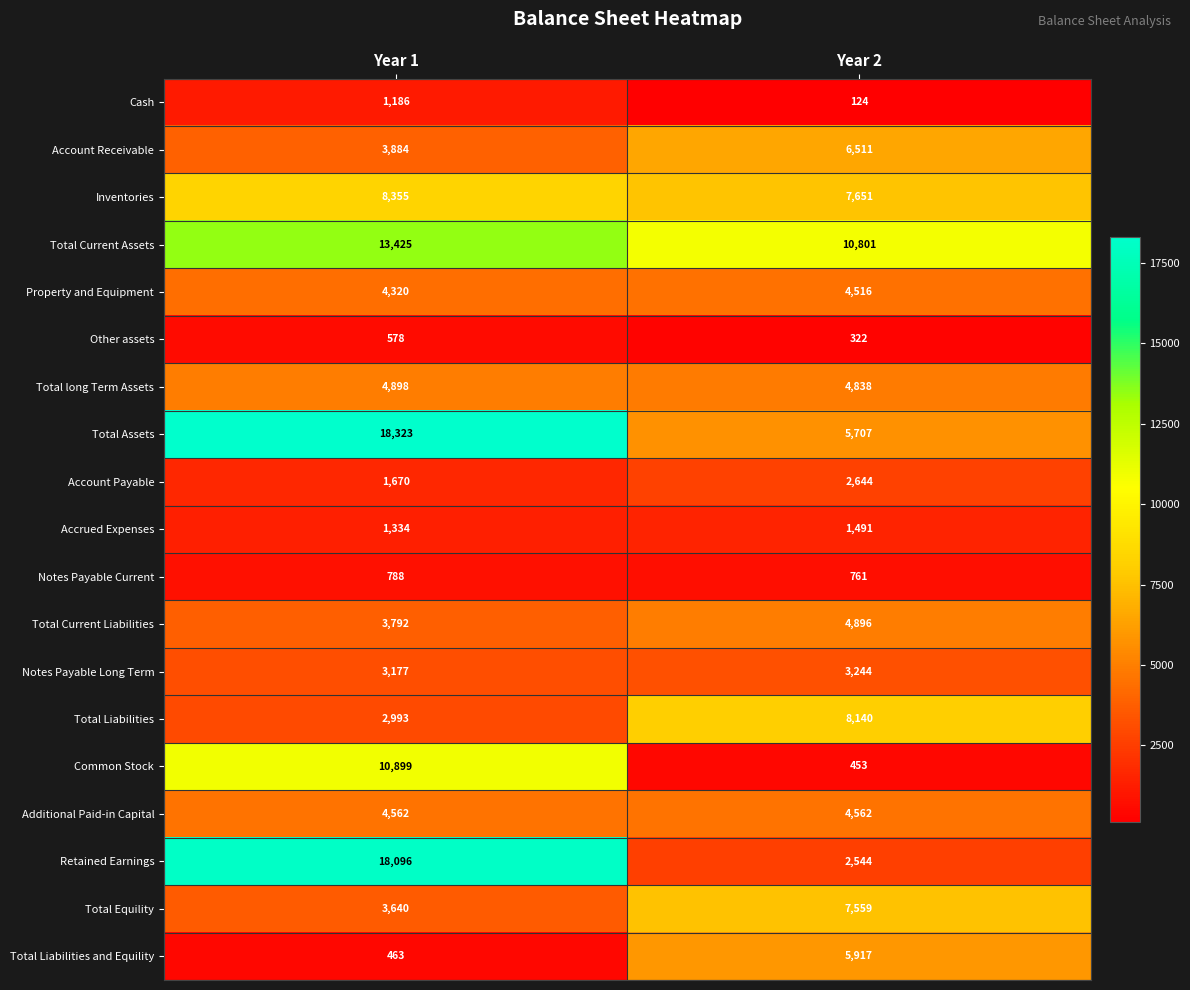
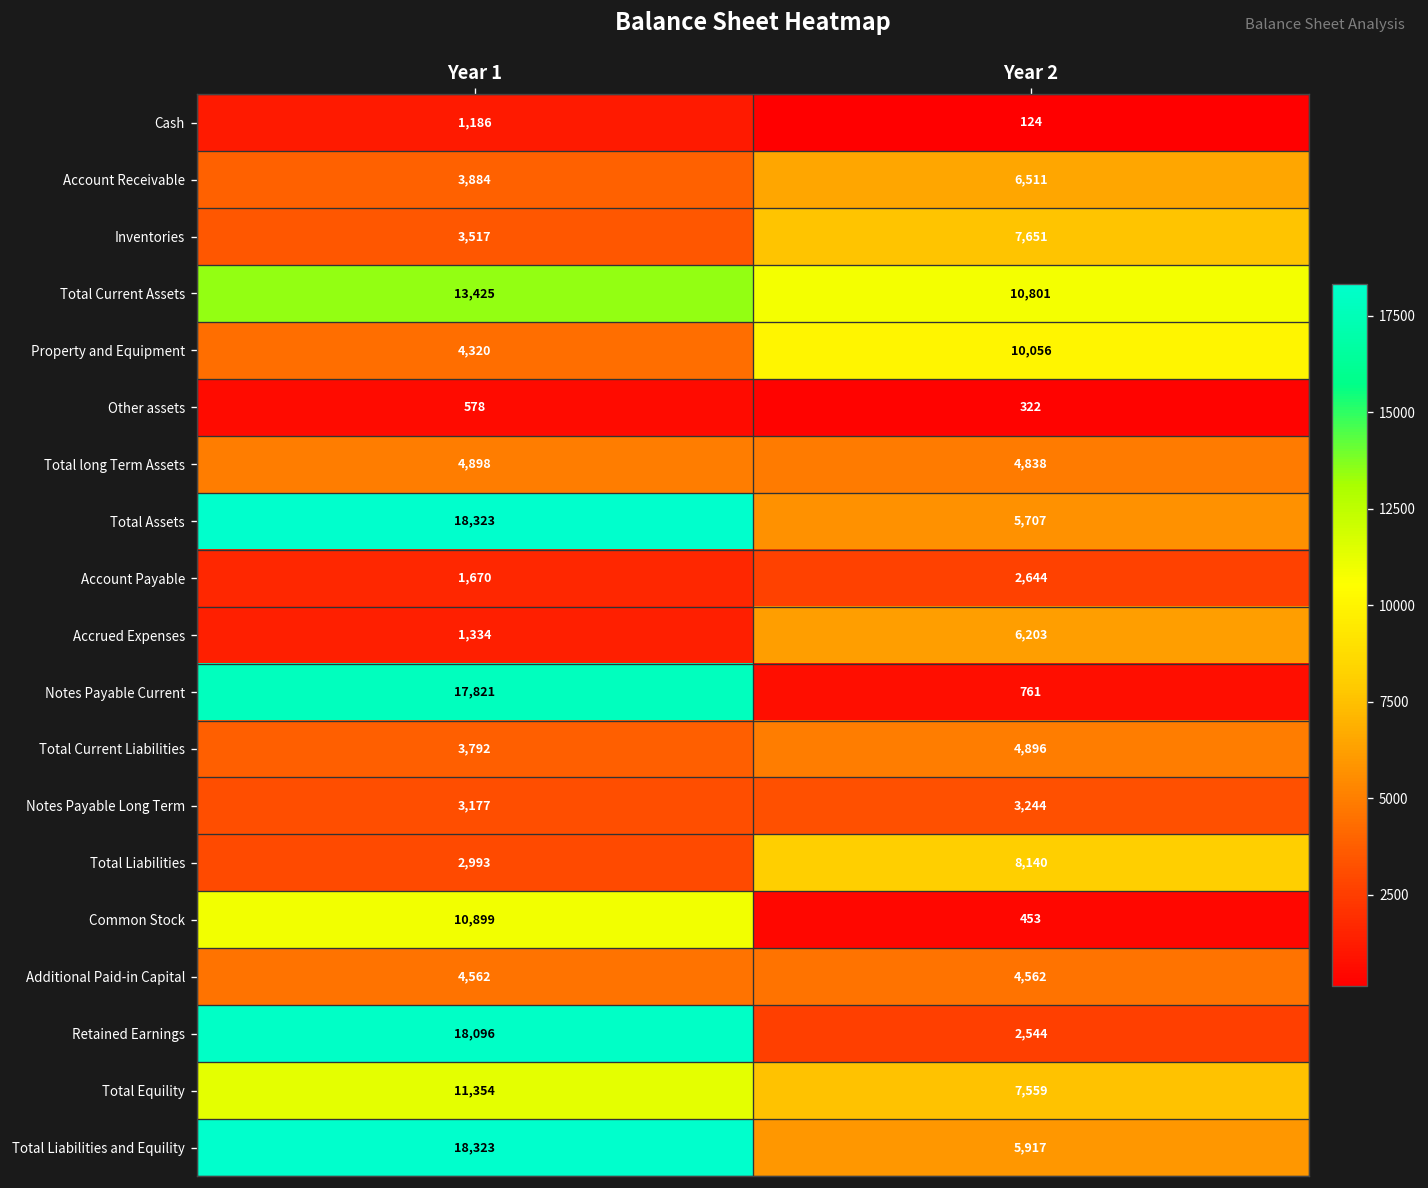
  {
    "Cash": {
      "Year 1": "1,186",
      "Year 2": "124"
    },
    "Account Receivable": {
      "Year 1": "3,884",
      "Year 2": "6,511"
    },
    "Inventories": {
-     "Year 1": "8,355",
+     "Year 1": "3,517",
      "Year 2": "7,651"
    },
    "Total Current Assets": {
      "Year 1": "13,425",
      "Year 2": "10,801"
    },
    "Property and Equipment": {
      "Year 1": "4,320",
-     "Year 2": "4,516"
+     "Year 2": "10,056"
    },
    "Other assets": {
      "Year 1": "578",
      "Year 2": "322"
    },
    "Total long Term Assets": {
      "Year 1": "4,898",
      "Year 2": "4,838"
    },
    "Total Assets": {
      "Year 1": "18,323",
      "Year 2": "5,707"
    },
    "Account Payable": {
      "Year 1": "1,670",
      "Year 2": "2,644"
    },
    "Accrued Expenses": {
      "Year 1": "1,334",
-     "Year 2": "1,491"
+     "Year 2": "6,203"
    },
    "Notes Payable Current": {
-     "Year 1": "788",
+     "Year 1": "17,821",
      "Year 2": "761"
    },
    "Total Current Liabilities": {
      "Year 1": "3,792",
      "Year 2": "4,896"
    },
    "Notes Payable Long Term": {
      "Year 1": "3,177",
      "Year 2": "3,244"
    },
    "Total Liabilities": {
      "Year 1": "2,993",
      "Year 2": "8,140"
    },
    "Common Stock": {
      "Year 1": "10,899",
      "Year 2": "453"
    },
    "Additional Paid-in Capital": {
      "Year 1": "4,562",
      "Year 2": "4,562"
    },
    "Retained Earnings": {
      "Year 1": "18,096",
      "Year 2": "2,544"
    },
    "Total Equility": {
-     "Year 1": "3,640",
+     "Year 1": "11,354",
      "Year 2": "7,559"
    },
    "Total Liabilities and Equility": {
-     "Year 1": "463",
+     "Year 1": "18,323",
      "Year 2": "5,917"
    }
  }
